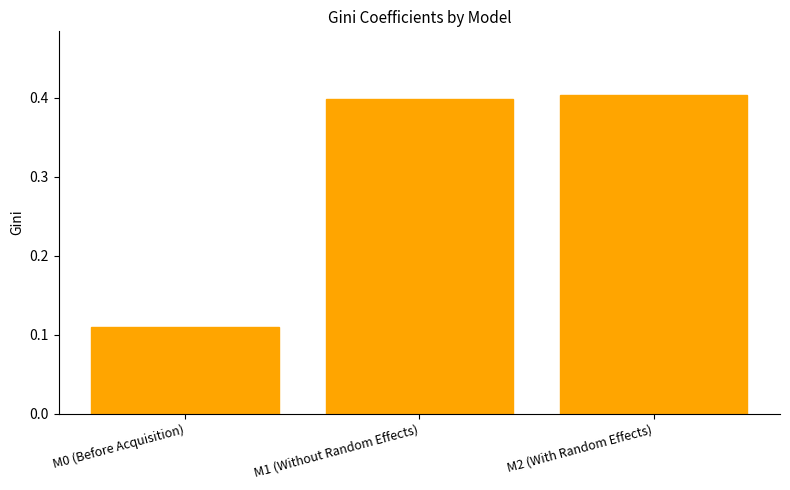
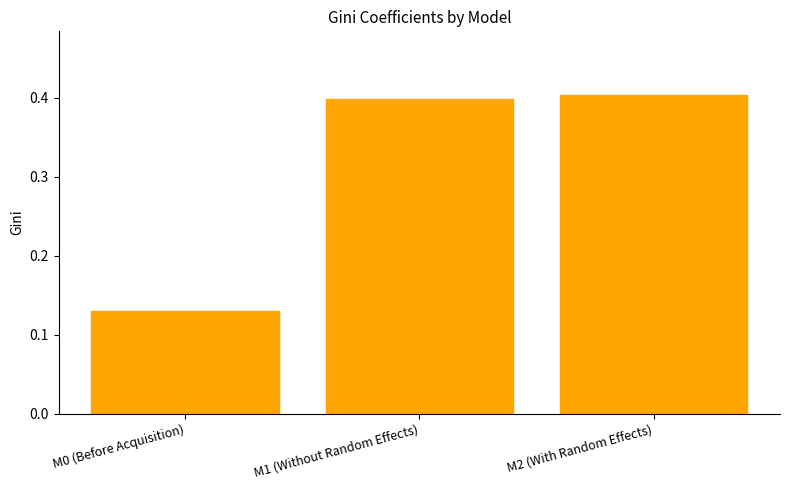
  {
-   "M0 (Before Acquisition)": 0.11,
+   "M0 (Before Acquisition)": 0.13,
    "M1 (Without Random Effects)": 0.40,
    "M2 (With Random Effects)": 0.40
  }
